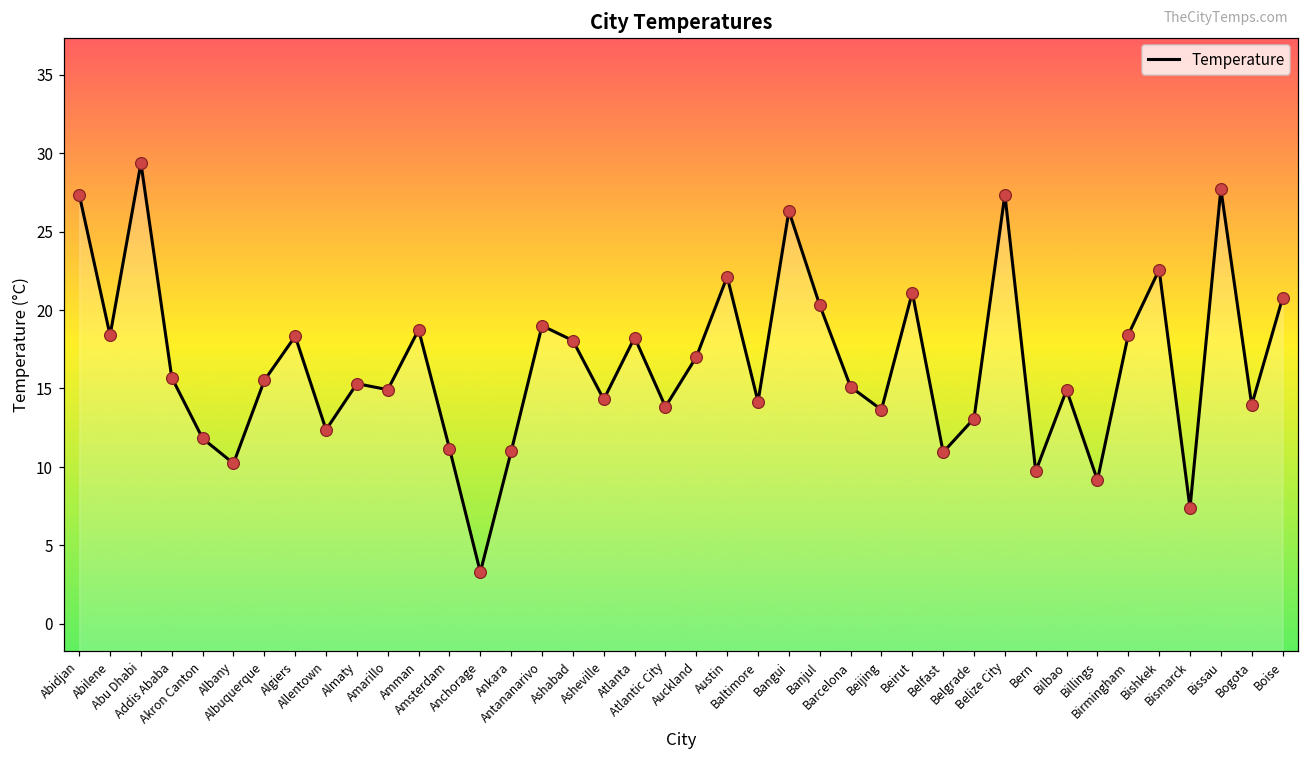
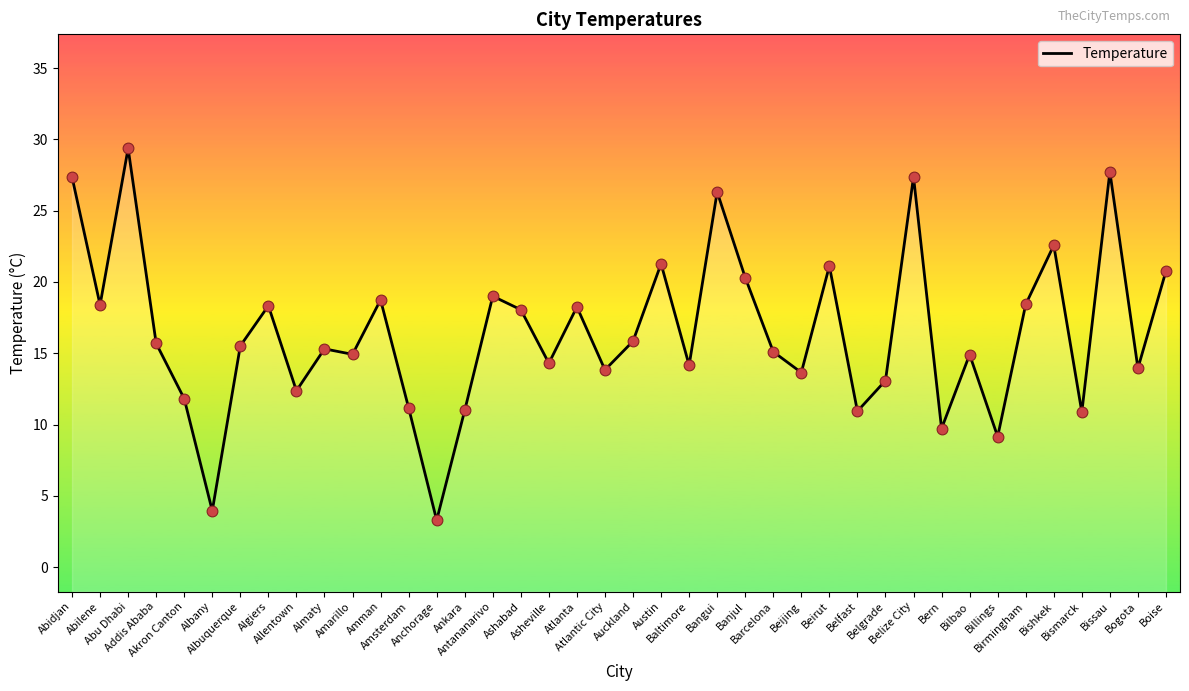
  {
    "Abidjan": 27.4,
    "Abilene": 18.4,
    "Abu Dhabi": 29.4,
    "Addis Ababa": 15.7,
    "Akron Canton": 11.8,
-   "Albany": 10.2,
+   "Albany": 4.0,
    "Albuquerque": 15.5,
    "Algiers": 18.3,
    "Allentown": 12.4,
    "Almaty": 15.3,
    "Amarillo": 14.9,
    "Amman": 18.7,
    "Amsterdam": 11.2,
    "Anchorage": 3.3,
    "Ankara": 11.0,
    "Antananarivo": 19.0,
    "Ashabad": 18.1,
    "Asheville": 14.3,
    "Atlanta": 18.3,
    "Atlantic City": 13.8,
-   "Auckland": 17.0,
-   "Austin": 22.1,
+   "Auckland": 15.8,
+   "Austin": 21.3,
    "Baltimore": 14.2,
    "Bangui": 26.3,
    "Banjul": 20.3,
    "Barcelona": 15.1,
    "Beijing": 13.6,
    "Beirut": 21.1,
    "Belfast": 10.9,
    "Belgrade": 13.1,
    "Belize City": 27.4,
    "Bern": 9.7,
    "Bilbao": 14.9,
    "Billings": 9.2,
    "Birmingham": 18.4,
    "Bishkek": 22.6,
-   "Bismarck": 7.4,
+   "Bismarck": 10.9,
    "Bissau": 27.7,
    "Bogota": 14.0,
    "Boise": 20.8
  }
